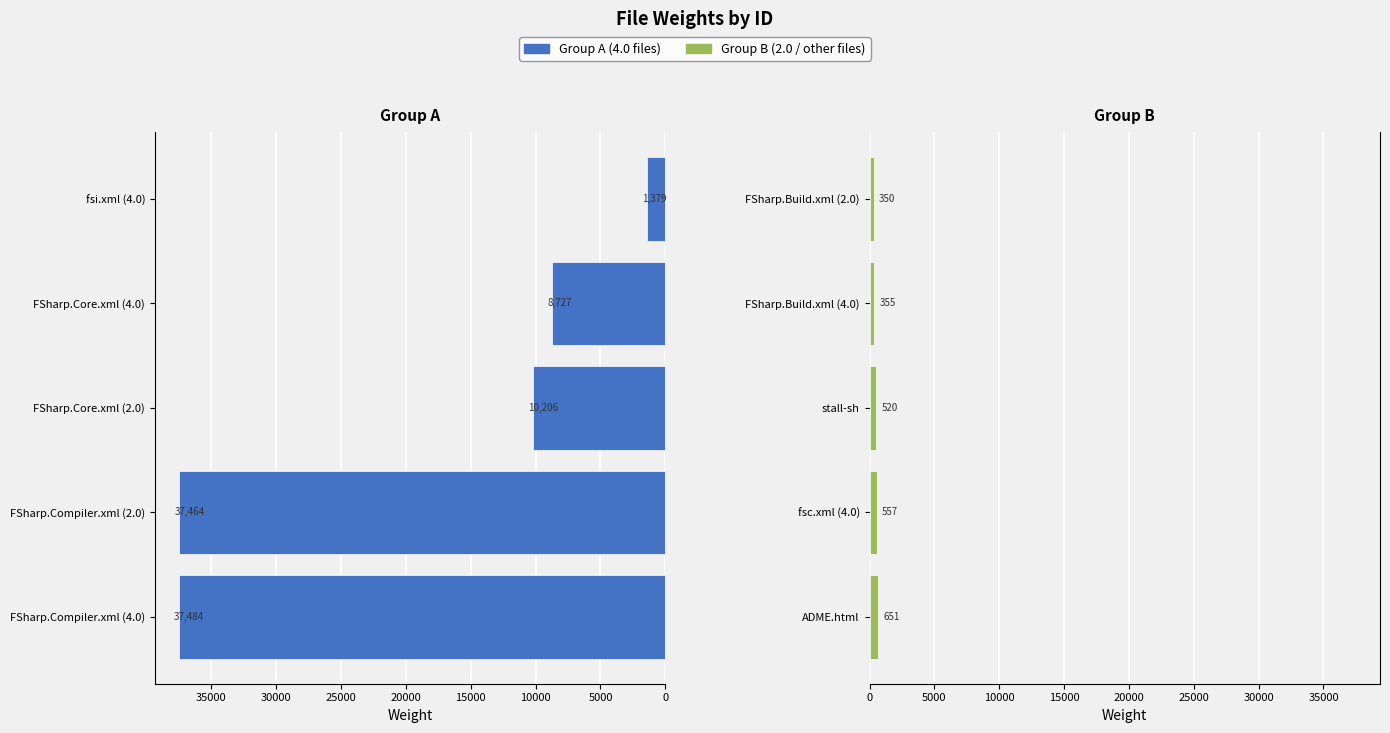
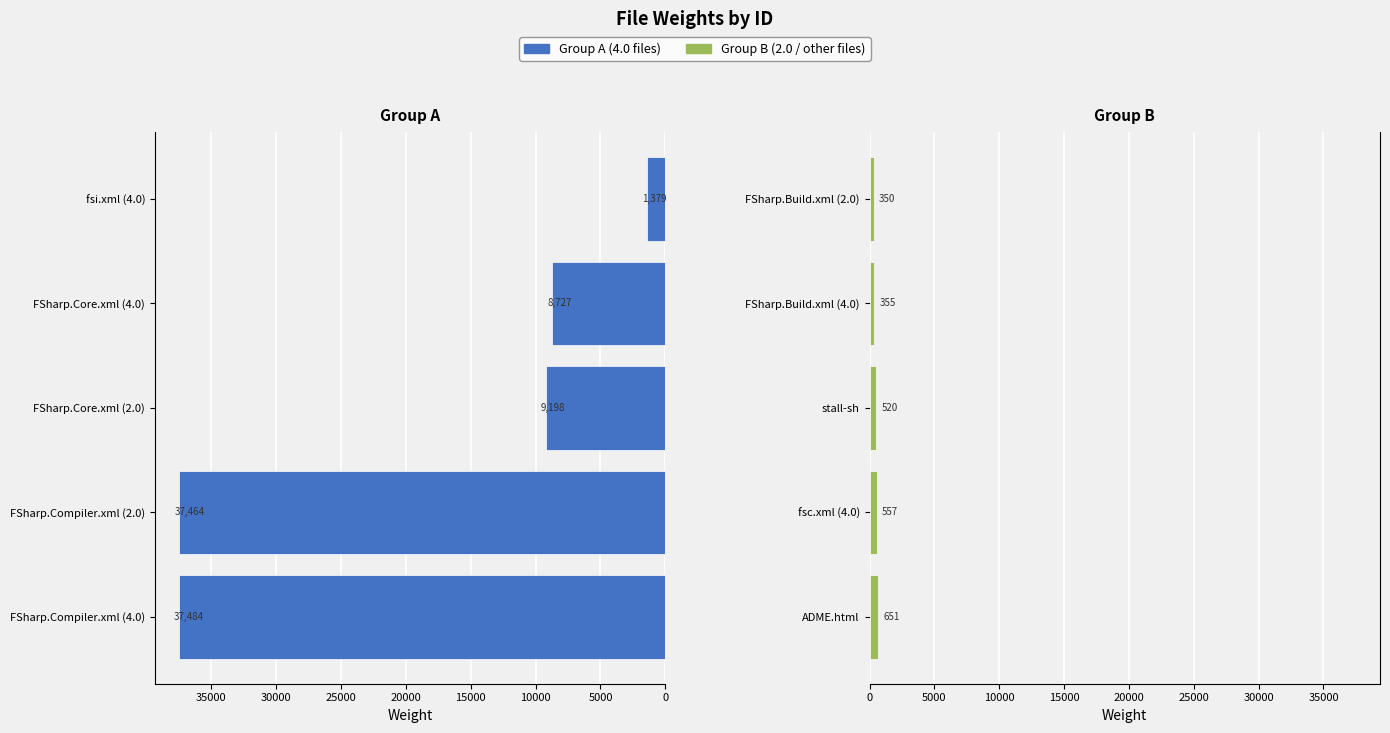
  {
    "Group A": {
      "fsi.xml (4.0)": "1,379",
      "FSharp.Core.xml (4.0)": "8,727",
-     "FSharp.Core.xml (2.0)": "10,206",
+     "FSharp.Core.xml (2.0)": "9,198",
      "FSharp.Compiler.xml (2.0)": "37,464",
      "FSharp.Compiler.xml (4.0)": "37,484"
    },
    "Group B": {
      "FSharp.Build.xml (2.0)": "350",
      "FSharp.Build.xml (4.0)": "355",
      "stall-sh": "520",
      "fsc.xml (4.0)": "557",
      "ADME.html": "651"
    }
  }
